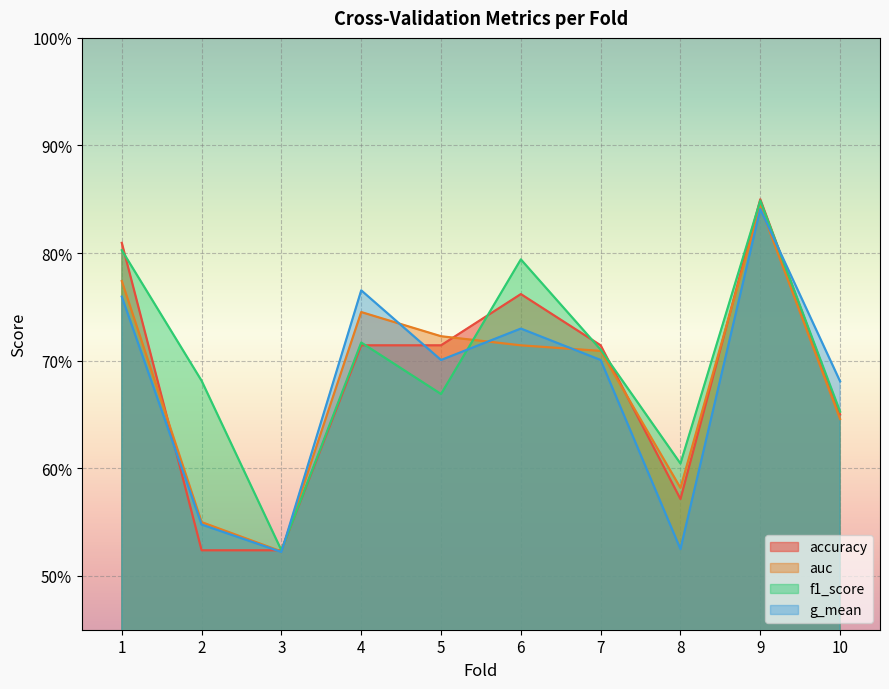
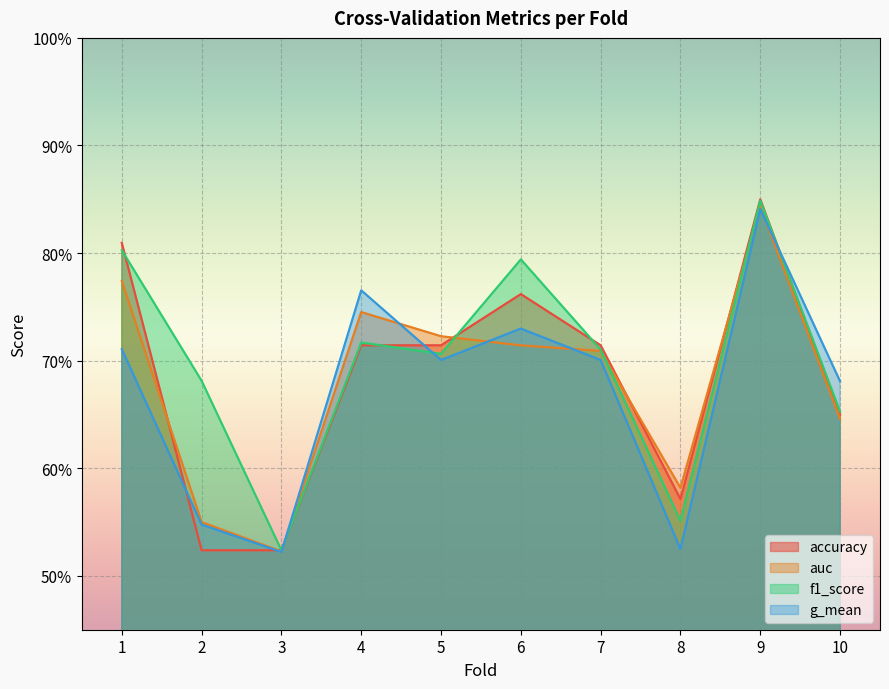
  {
    "f1_score": {
      "1": "80.3%",
      "2": "68.1%",
      "4": "71.7%",
-     "5": "66.9%",
+     "5": "70.6%",
      "6": "79.4%",
-     "8": "60.4%",
+     "8": "55.1%",
      "10": "65.3%"
    },
    "g_mean": {
-     "1": "76.0%",
+     "1": "71.1%",
      "4": "76.5%",
      "5": "70.1%",
      "6": "73.0%",
      "7": "70.1%",
      "8": "52.5%",
      "9": "84.1%",
      "10": "68.1%"
    }
  }
